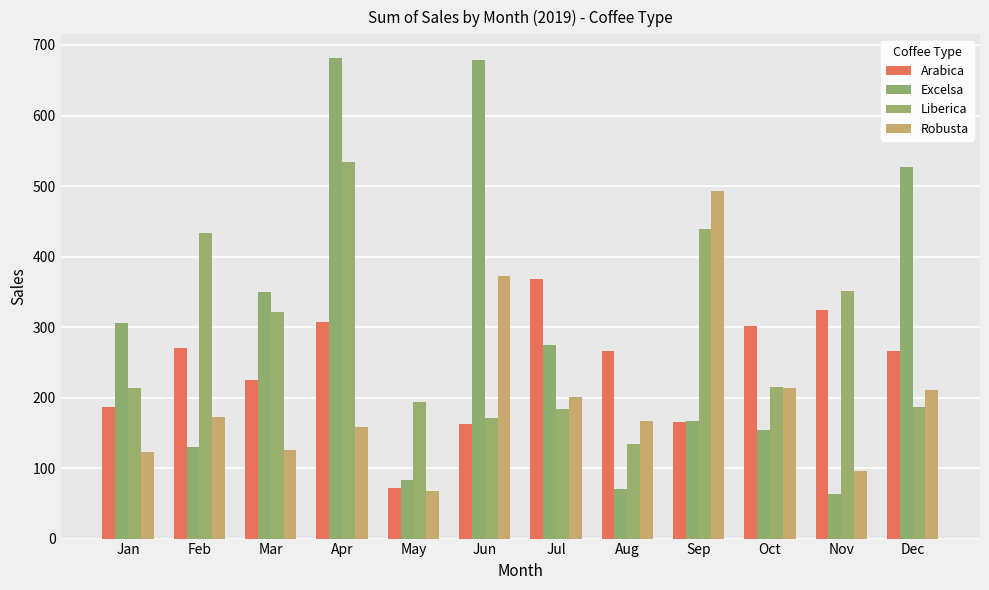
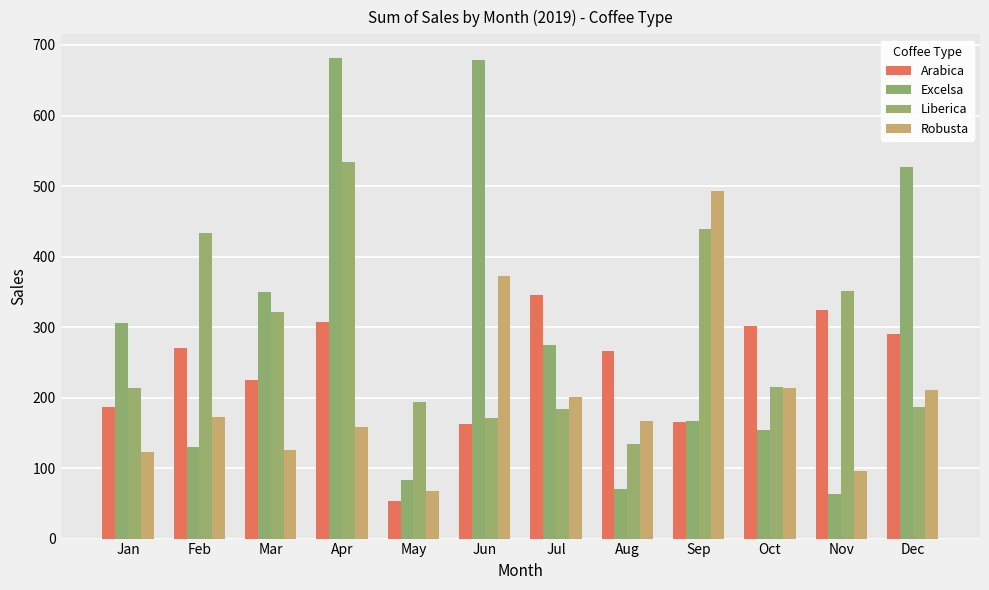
  {
    "Arabica": {
      "Jan": 190,
      "Feb": 270,
      "Mar": 220,
      "Apr": 310,
-     "May": 70,
+     "May": 50,
      "Jun": 160,
-     "Jul": 370,
+     "Jul": 350,
      "Aug": 270,
      "Sep": 170,
      "Oct": 300,
      "Nov": 320,
-     "Dec": 270
+     "Dec": 290
    }
  }
